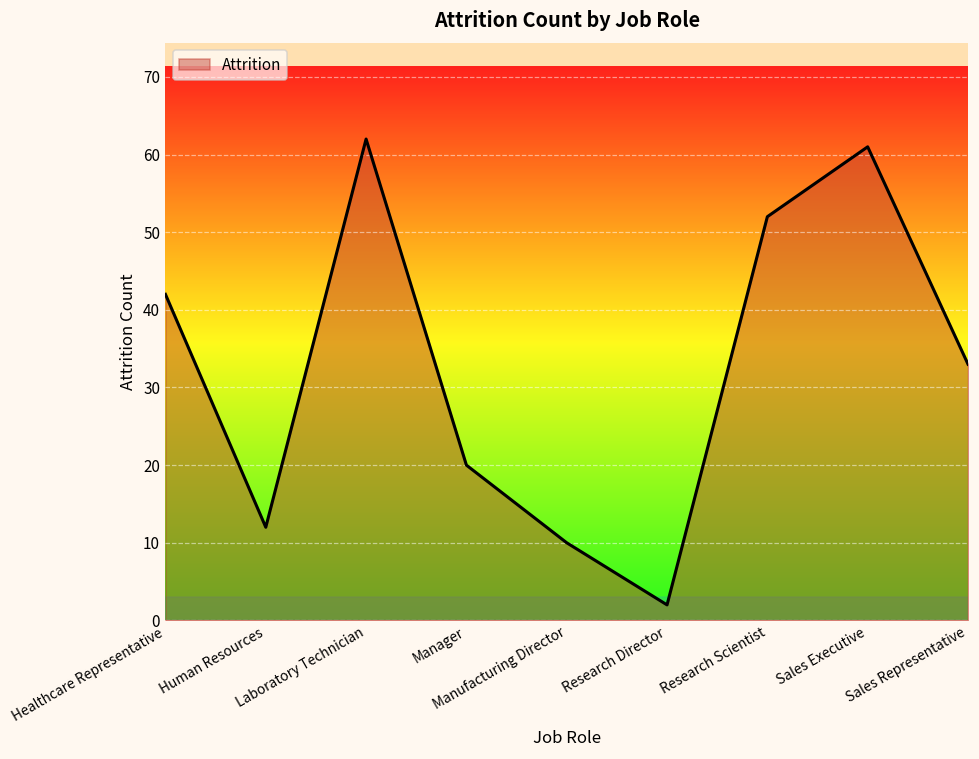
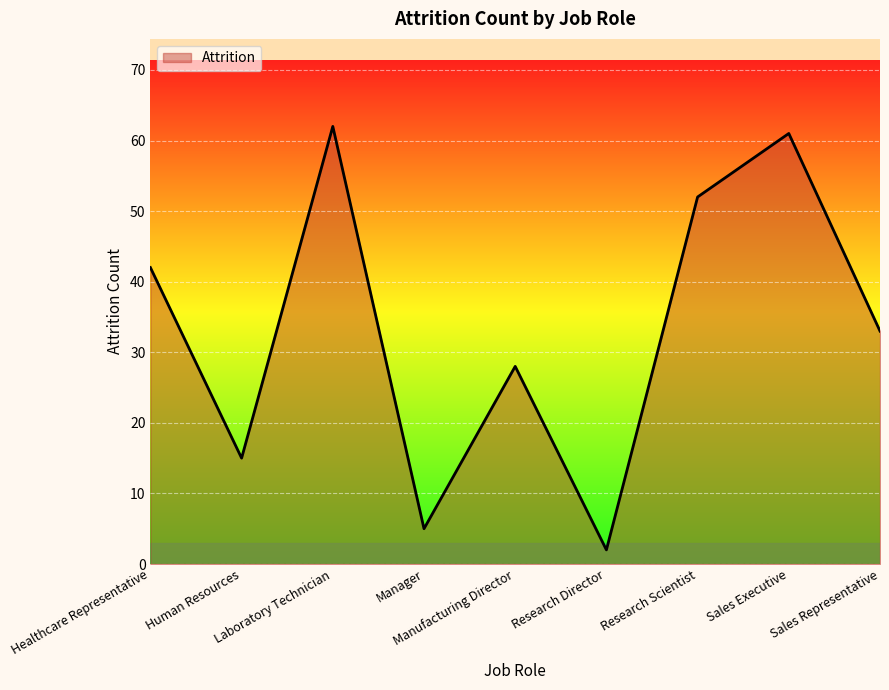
  {
    "Healthcare Representative": 42,
-   "Human Resources": 12,
+   "Human Resources": 15,
    "Laboratory Technician": 62,
-   "Manager": 20,
-   "Manufacturing Director": 10,
+   "Manager": 5,
+   "Manufacturing Director": 28,
    "Research Scientist": 52,
    "Sales Executive": 61,
    "Sales Representative": 33
  }
